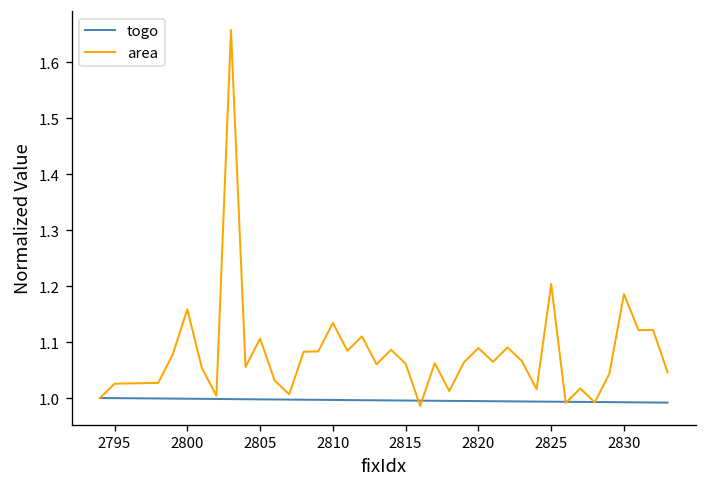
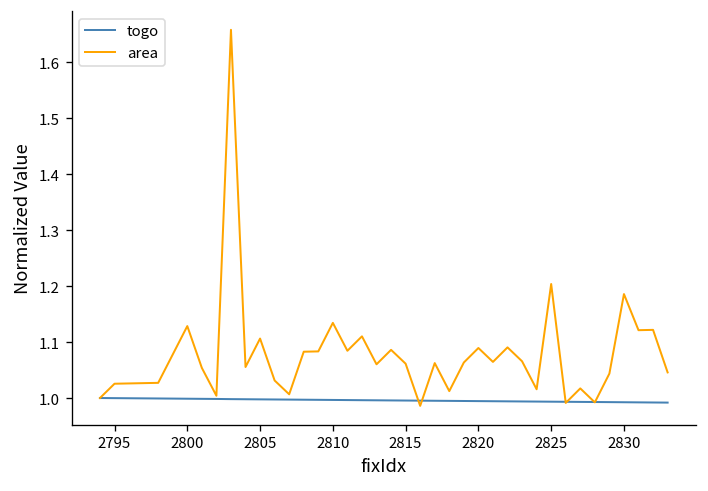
  {
    "togo": {
      "2795": 1.00,
      "2800": 1.00,
      "2805": 1.00,
      "2810": 1.00,
      "2815": 1.00,
      "2820": 0.99,
      "2825": 0.99,
      "2830": 0.99
    },
    "area": {
      "2795": 1.03,
-     "2800": 1.16,
+     "2800": 1.13,
      "2805": 1.11,
      "2810": 1.13,
      "2815": 1.06,
      "2820": 1.09,
      "2825": 1.20,
      "2830": 1.19
    }
  }
